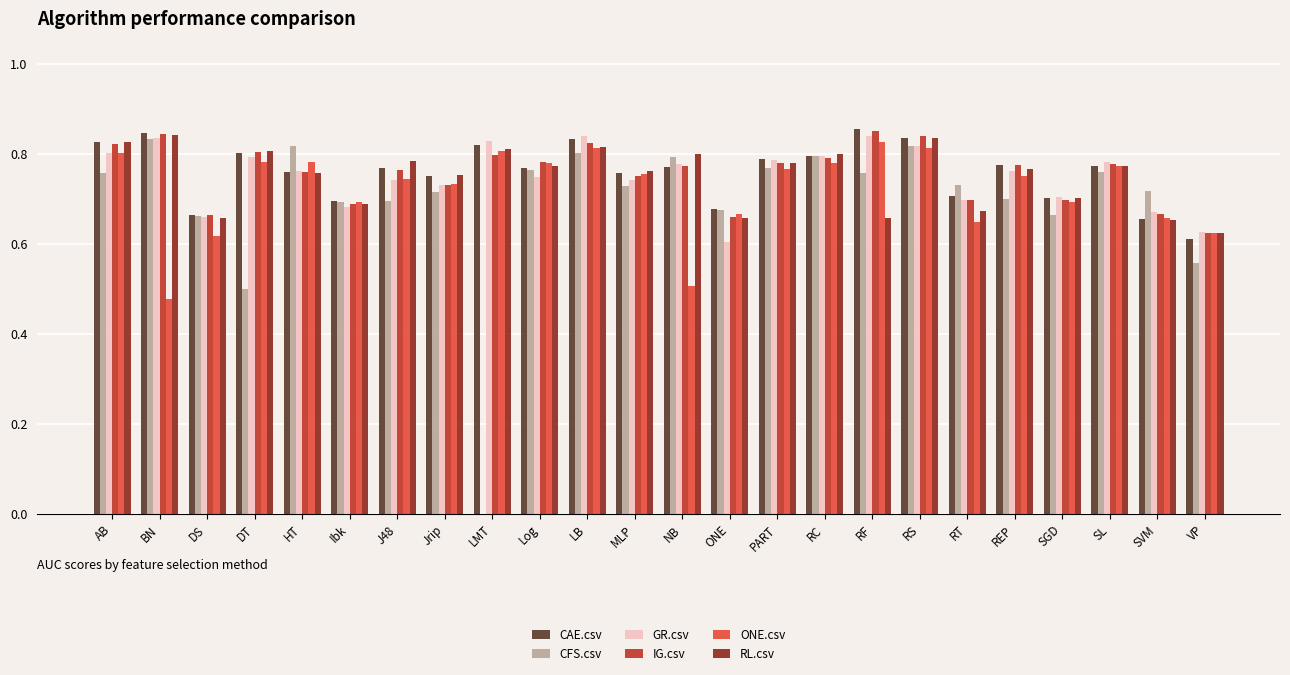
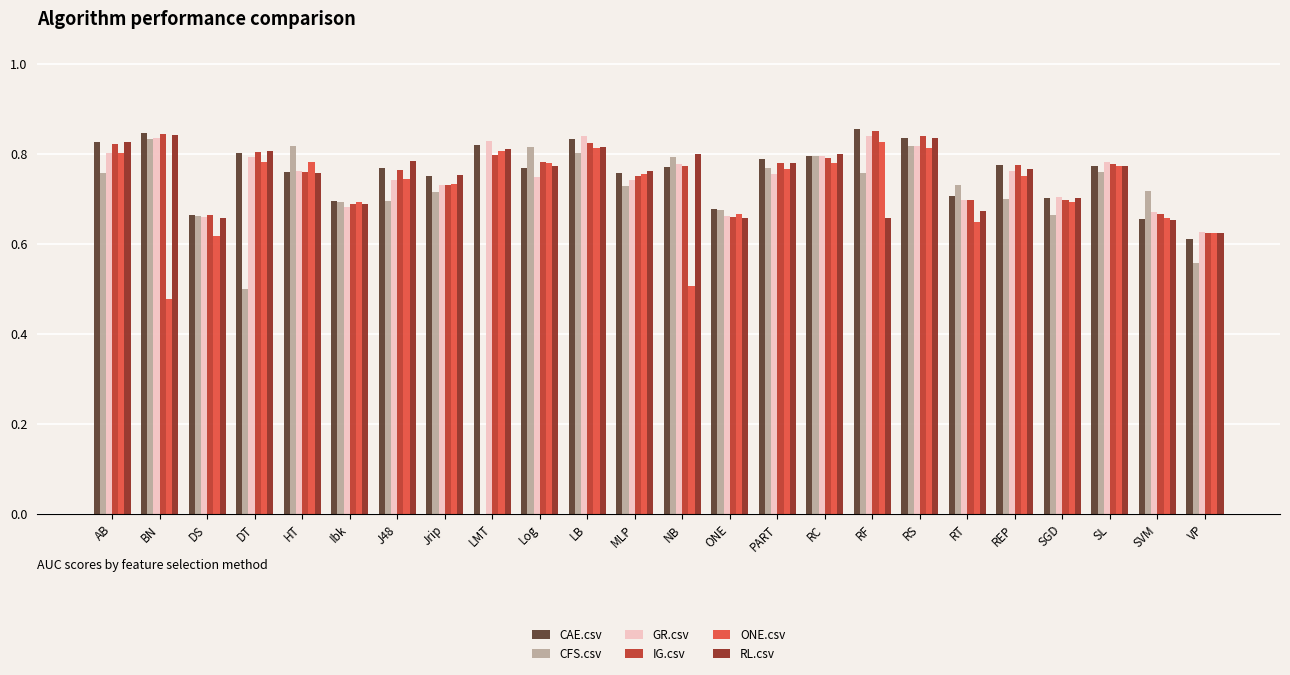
  {
    "CFS.csv": {
      "AB": 0.76,
      "BN": 0.83,
      "DS": 0.66,
      "DT": 0.50,
      "HT": 0.82,
      "Ibk": 0.69,
      "J48": 0.70,
      "Jrip": 0.72,
      "LMT": 0.00,
-     "Log": 0.76,
+     "Log": 0.82,
      "LB": 0.80,
      "MLP": 0.73,
      "NB": 0.79,
      "ONE": 0.68,
      "PART": 0.77,
      "RC": 0.79,
      "RF": 0.76,
      "RS": 0.82,
      "RT": 0.73,
      "REP": 0.70,
      "SGD": 0.66,
      "SL": 0.76,
      "SVM": 0.72,
      "VP": 0.56
    },
    "GR.csv": {
      "AB": 0.80,
      "BN": 0.84,
      "DS": 0.66,
      "DT": 0.79,
      "HT": 0.76,
      "Ibk": 0.68,
      "J48": 0.74,
      "Jrip": 0.73,
      "LMT": 0.83,
      "Log": 0.75,
      "LB": 0.84,
      "MLP": 0.74,
      "NB": 0.78,
-     "ONE": 0.60,
-     "PART": 0.79,
+     "ONE": 0.66,
+     "PART": 0.75,
      "RC": 0.79,
      "RF": 0.84,
      "RS": 0.82,
      "RT": 0.70,
      "REP": 0.76,
      "SGD": 0.70,
      "SL": 0.78,
      "SVM": 0.67,
      "VP": 0.63
    }
  }
